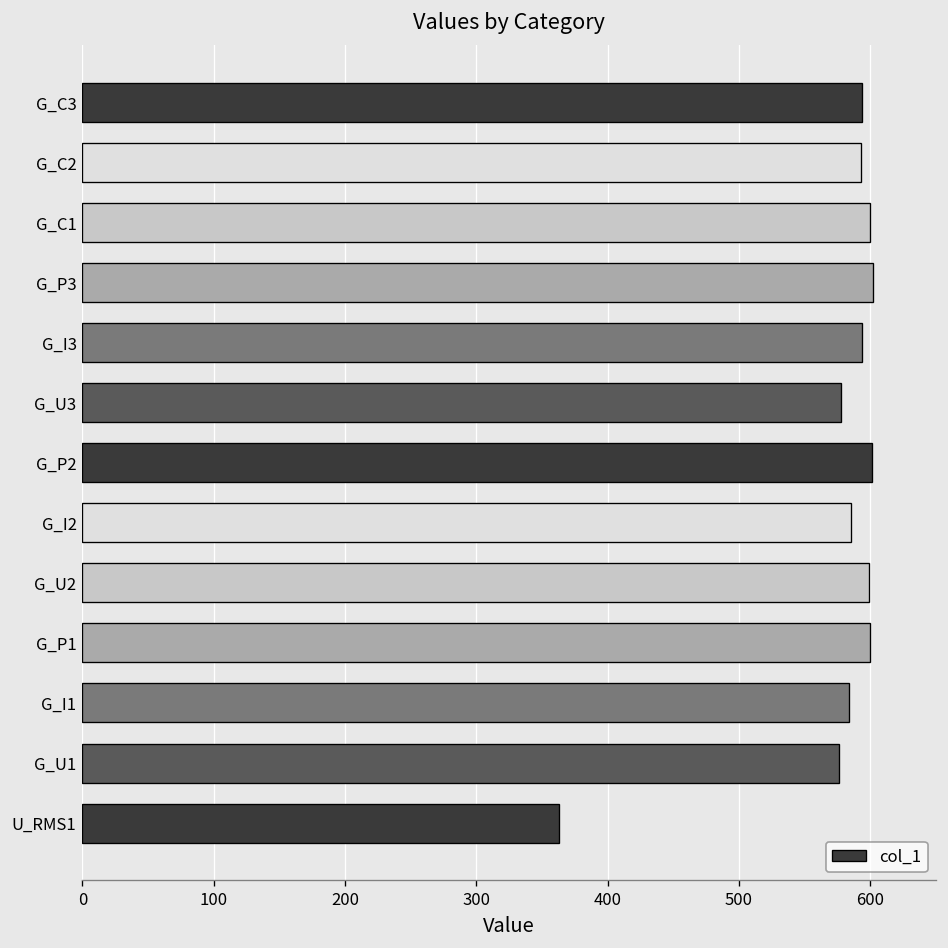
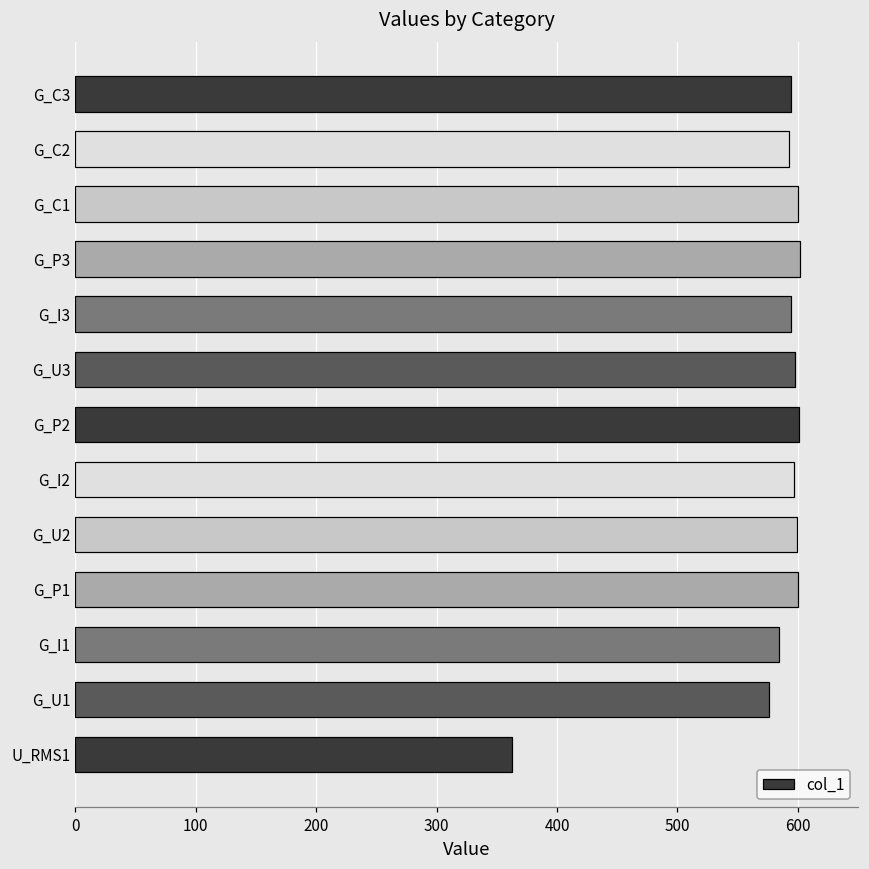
  {
    "G_C3": 594,
    "G_C2": 593,
    "G_C1": 600,
    "G_P3": 602,
    "G_I3": 594,
-   "G_U3": 578,
+   "G_U3": 598,
    "G_P2": 601,
-   "G_I2": 585,
+   "G_I2": 597,
    "G_U2": 599,
    "G_P1": 600,
    "G_I1": 584,
    "G_U1": 576,
    "U_RMS1": 363
  }
